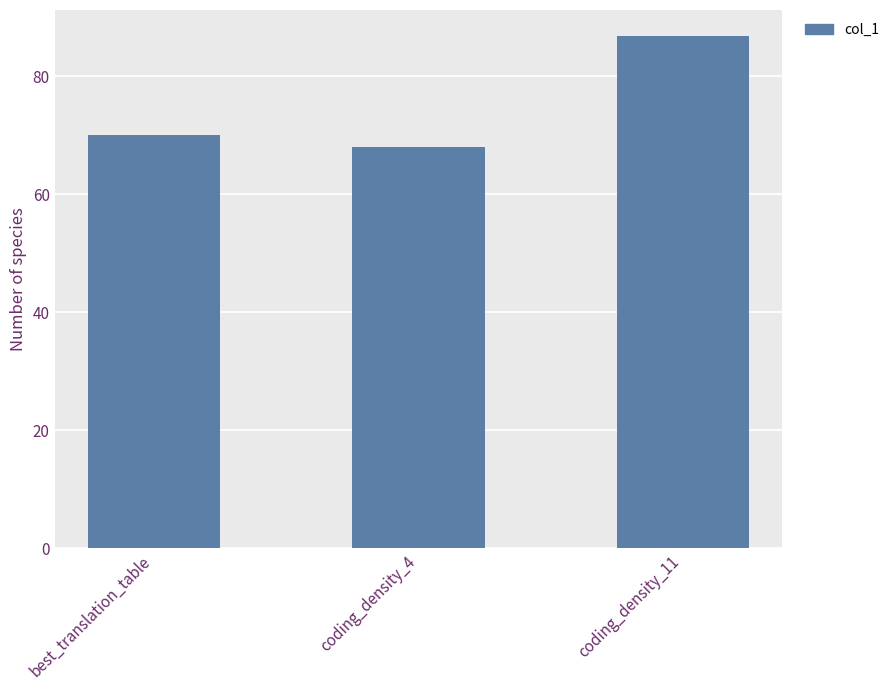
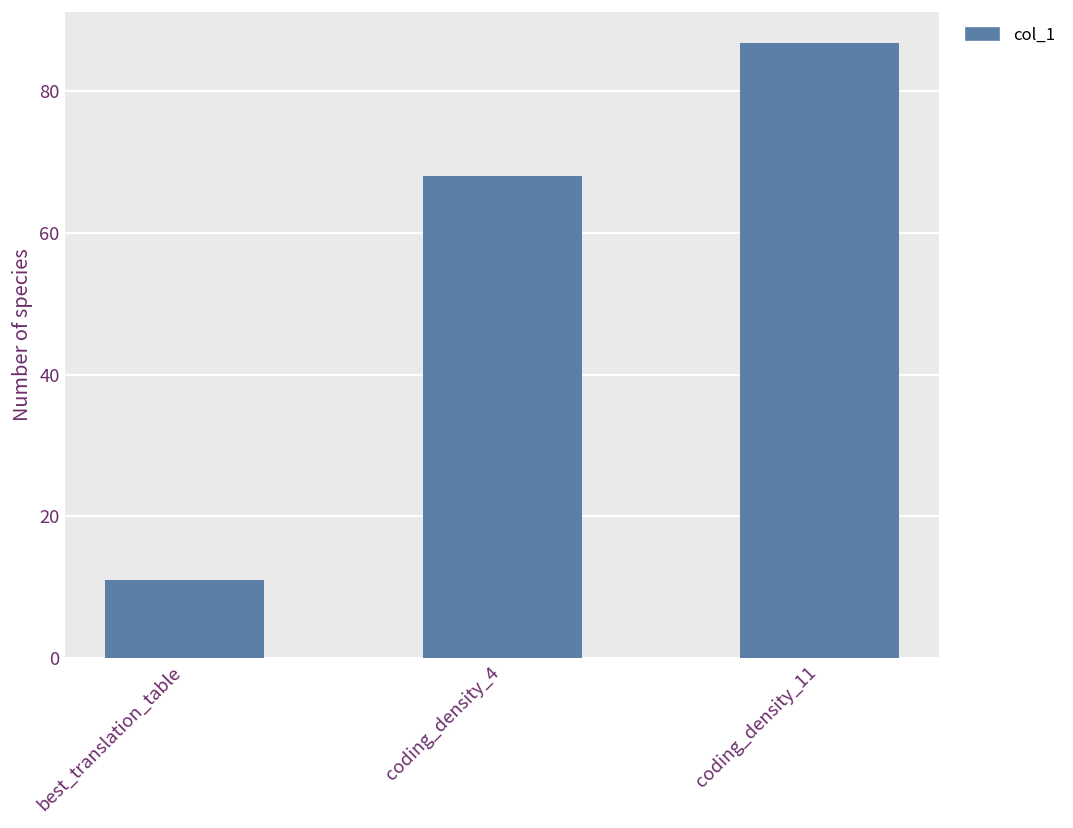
  {
-   "best_translation_table": 70,
+   "best_translation_table": 11,
    "coding_density_4": 68,
    "coding_density_11": 87
  }
